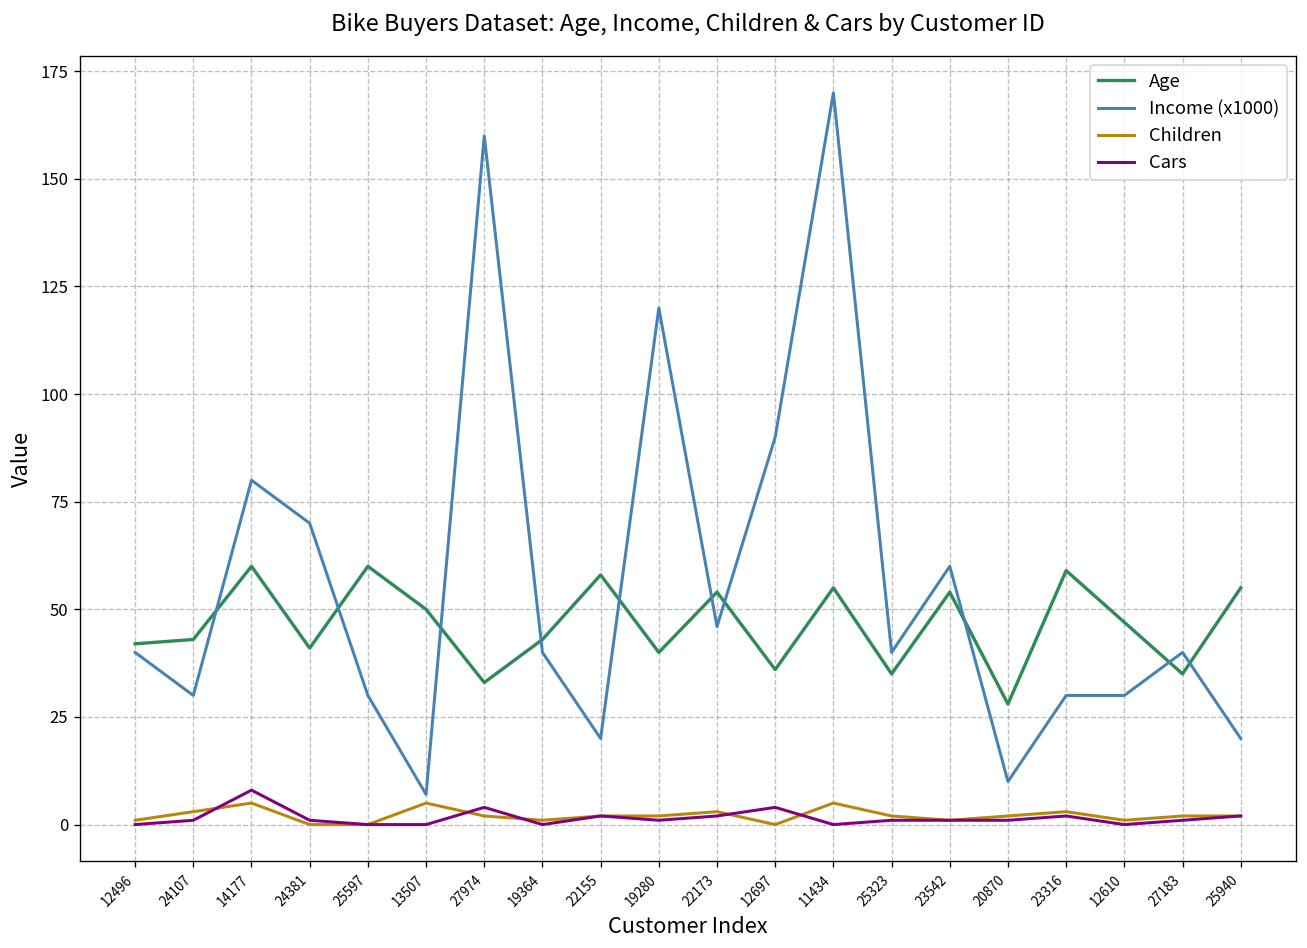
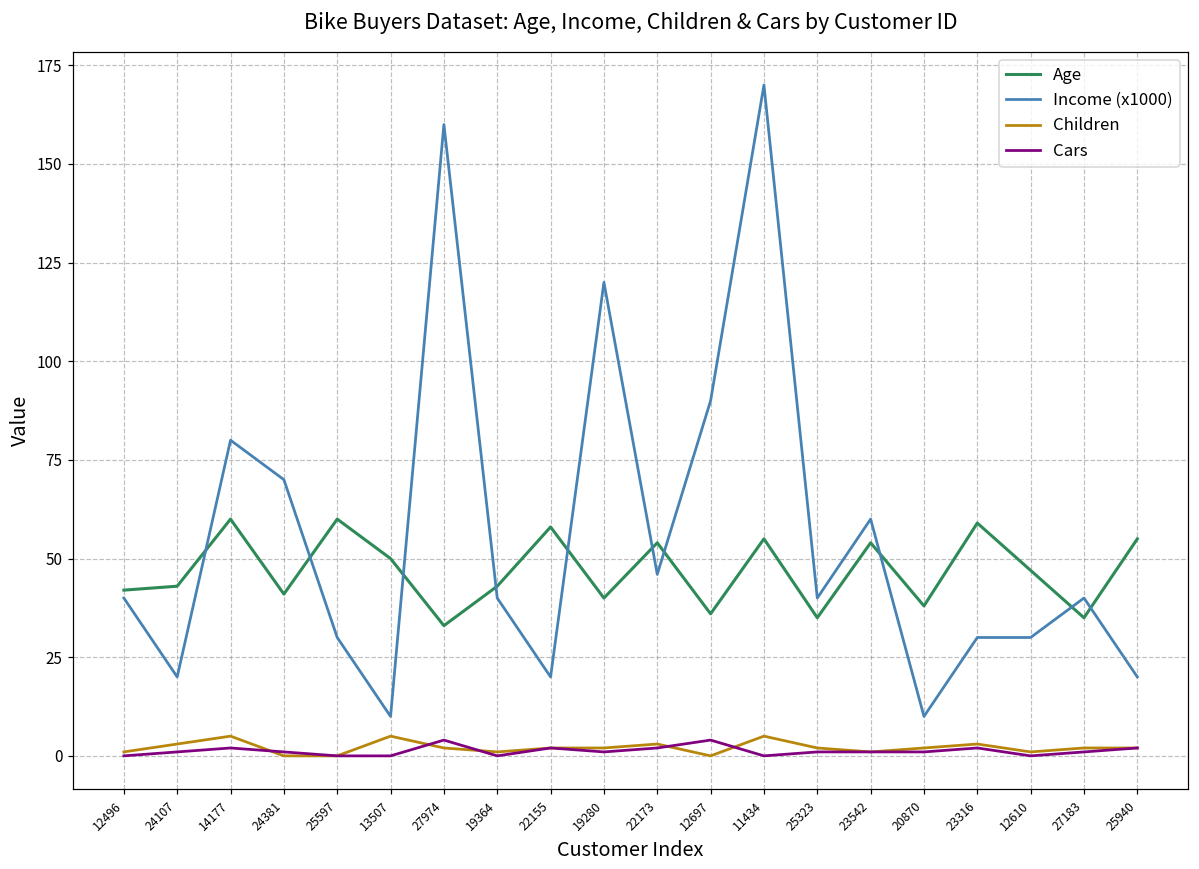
  {
    "Age": {
      "12496": 42,
      "24107": 43,
      "14177": 60,
      "24381": 41,
      "25597": 60,
      "13507": 50,
      "27974": 33,
      "19364": 43,
      "22155": 58,
      "19280": 40,
      "22173": 54,
      "12697": 36,
      "11434": 55,
      "25323": 35,
      "23542": 54,
-     "20870": 28,
+     "20870": 38,
      "23316": 59,
      "12610": 47,
      "27183": 35,
      "25940": 55
    },
    "Income (x1000)": {
      "12496": 40,
-     "24107": 30,
+     "24107": 20,
      "14177": 80,
      "24381": 70,
      "25597": 30,
-     "13507": 7,
+     "13507": 10,
      "27974": 160,
      "19364": 40,
      "22155": 20,
      "19280": 120,
      "22173": 46,
      "12697": 90,
      "11434": 170,
      "25323": 40,
      "23542": 60,
      "20870": 10,
      "23316": 30,
      "12610": 30,
      "27183": 40,
      "25940": 20
    },
    "Children": {
      "12496": 1,
      "24107": 3,
      "14177": 5,
      "24381": 0,
      "13507": 5,
      "27974": 2,
      "19364": 1,
      "19280": 2,
      "22173": 3,
      "12697": 0,
      "11434": 5,
      "25323": 2,
      "20870": 2,
      "23316": 3,
      "12610": 1,
      "27183": 2
    },
    "Cars": {
      "12496": 0,
      "24107": 1,
-     "14177": 8,
+     "14177": 2,
      "24381": 1,
      "13507": 0,
      "27974": 4,
      "19364": 0,
      "19280": 1,
      "22173": 2,
      "12697": 4,
      "11434": 0,
      "25323": 1,
      "20870": 1,
      "23316": 2,
      "12610": 0,
      "27183": 1
    }
  }
